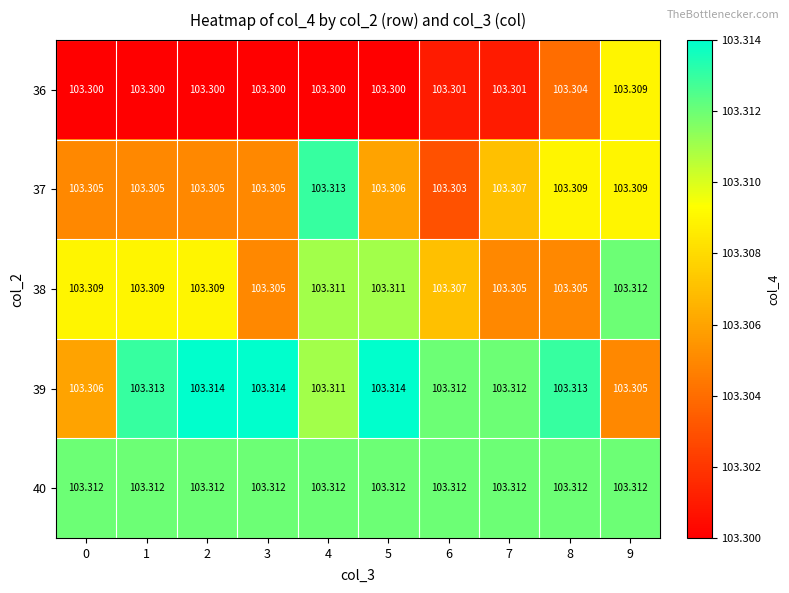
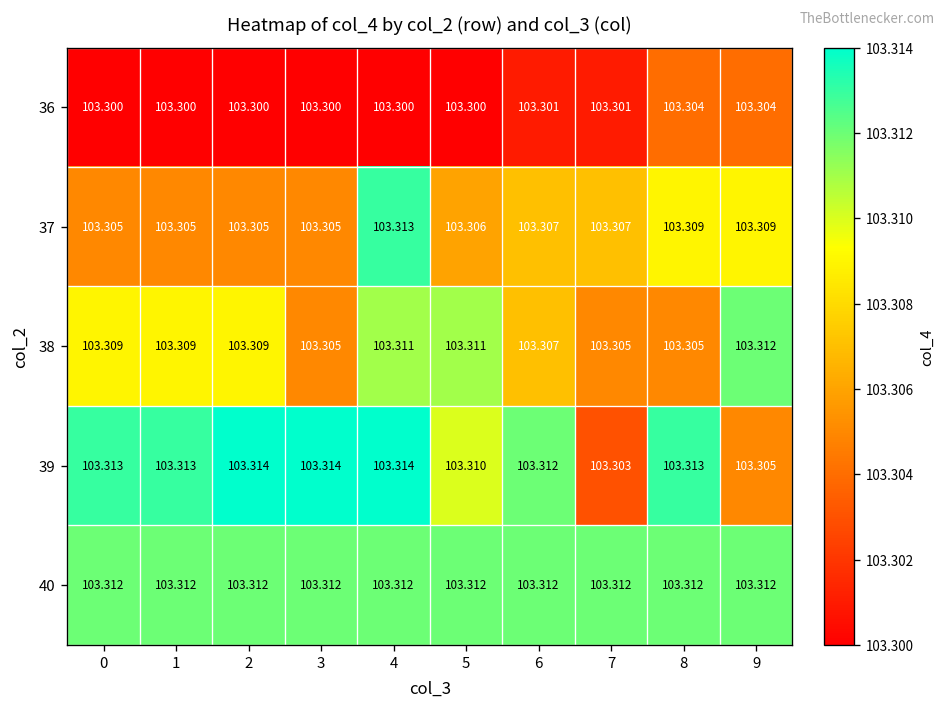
  {
    "36": {
      "0": 103.300,
      "1": 103.300,
      "2": 103.300,
      "3": 103.300,
      "4": 103.300,
      "5": 103.300,
      "6": 103.301,
      "7": 103.301,
      "8": 103.304,
-     "9": 103.309
+     "9": 103.304
    },
    "37": {
      "0": 103.305,
      "1": 103.305,
      "2": 103.305,
      "3": 103.305,
      "4": 103.313,
      "5": 103.306,
-     "6": 103.303,
+     "6": 103.307,
      "7": 103.307,
      "8": 103.309,
      "9": 103.309
    },
    "38": {
      "0": 103.309,
      "1": 103.309,
      "2": 103.309,
      "3": 103.305,
      "4": 103.311,
      "5": 103.311,
      "6": 103.307,
      "7": 103.305,
      "8": 103.305,
      "9": 103.312
    },
    "39": {
-     "0": 103.306,
+     "0": 103.313,
      "1": 103.313,
      "2": 103.314,
      "3": 103.314,
-     "4": 103.311,
-     "5": 103.314,
+     "4": 103.314,
+     "5": 103.310,
      "6": 103.312,
-     "7": 103.312,
+     "7": 103.303,
      "8": 103.313,
      "9": 103.305
    },
    "40": {
      "0": 103.312,
      "1": 103.312,
      "2": 103.312,
      "3": 103.312,
      "4": 103.312,
      "5": 103.312,
      "6": 103.312,
      "7": 103.312,
      "8": 103.312,
      "9": 103.312
    }
  }
